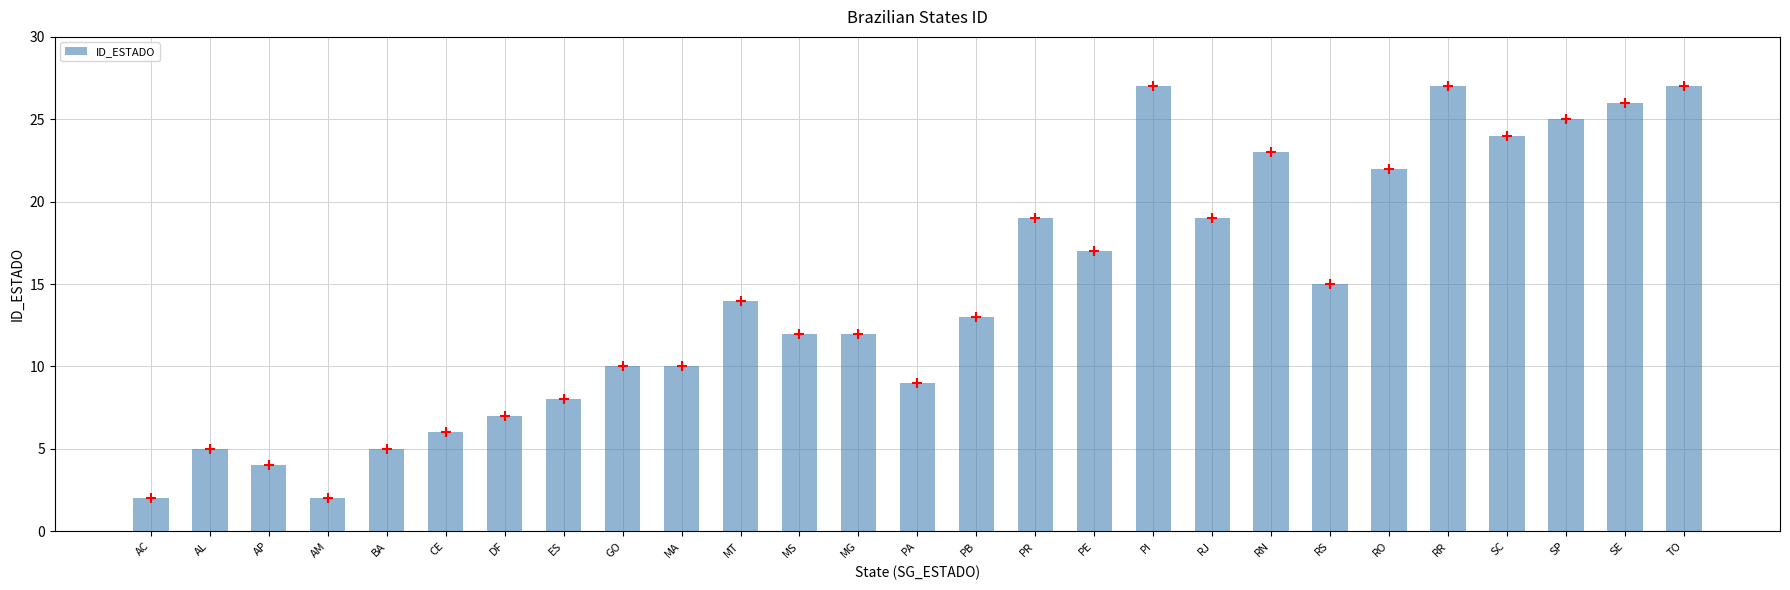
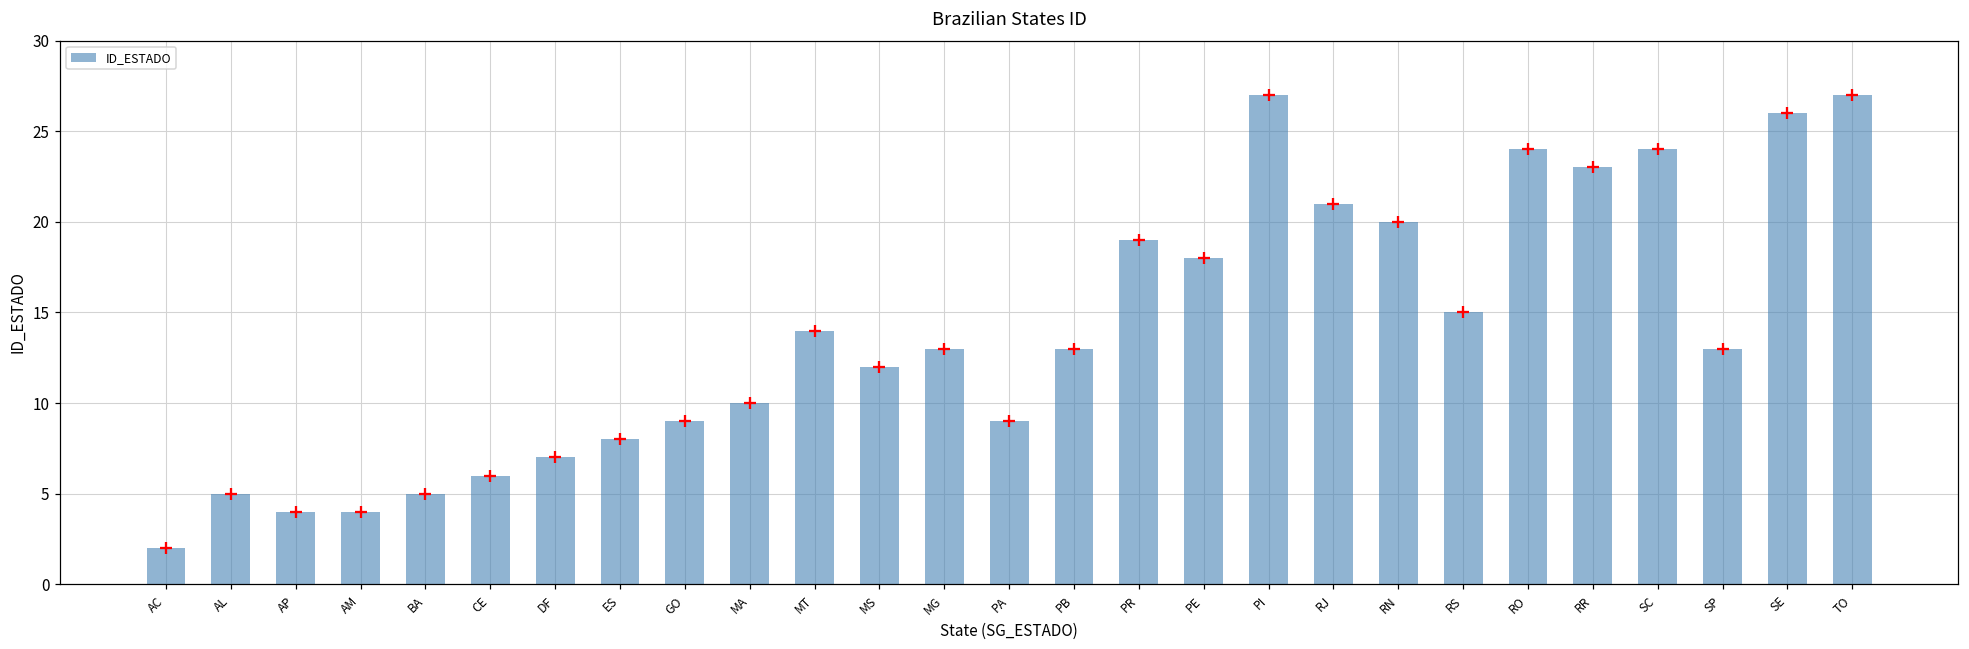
  {
    "AC": 2,
    "AL": 5,
    "AP": 4,
-   "AM": 2,
+   "AM": 4,
    "BA": 5,
    "CE": 6,
    "DF": 7,
    "ES": 8,
-   "GO": 10,
+   "GO": 9,
    "MA": 10,
    "MT": 14,
    "MS": 12,
-   "MG": 12,
+   "MG": 13,
    "PA": 9,
    "PB": 13,
    "PR": 19,
-   "PE": 17,
+   "PE": 18,
    "PI": 27,
-   "RJ": 19,
-   "RN": 23,
+   "RJ": 21,
+   "RN": 20,
    "RS": 15,
-   "RO": 22,
-   "RR": 27,
+   "RO": 24,
+   "RR": 23,
    "SC": 24,
-   "SP": 25,
+   "SP": 13,
    "SE": 26,
    "TO": 27
  }
